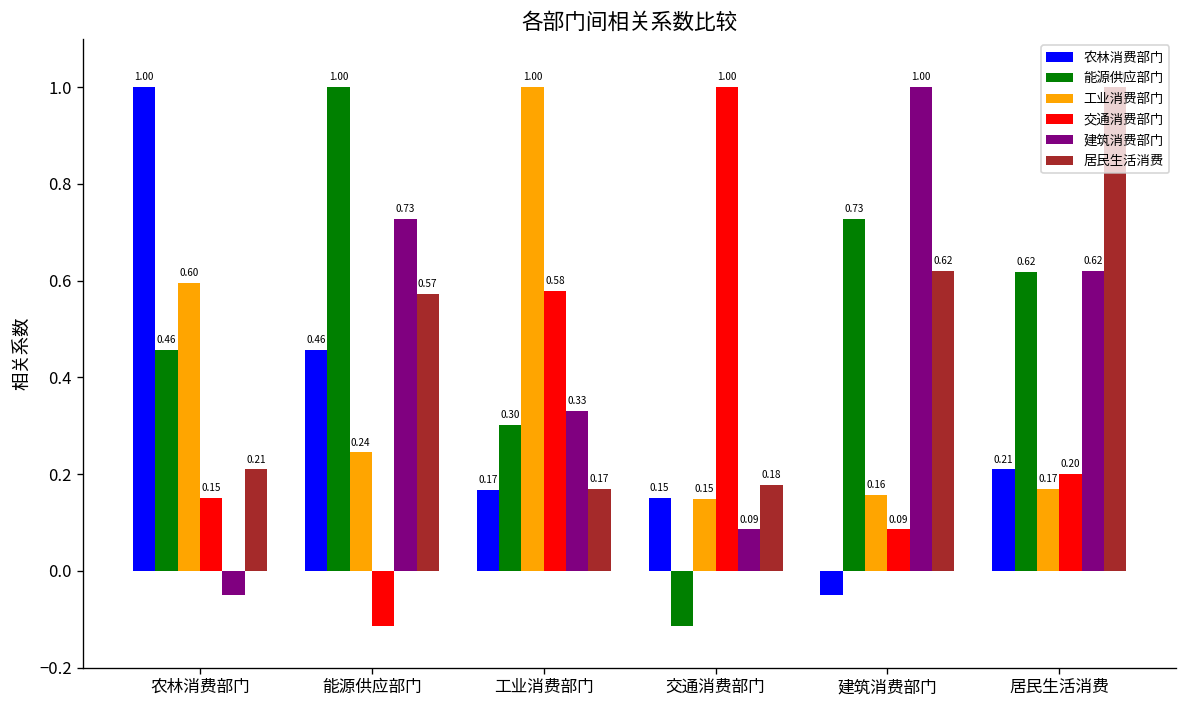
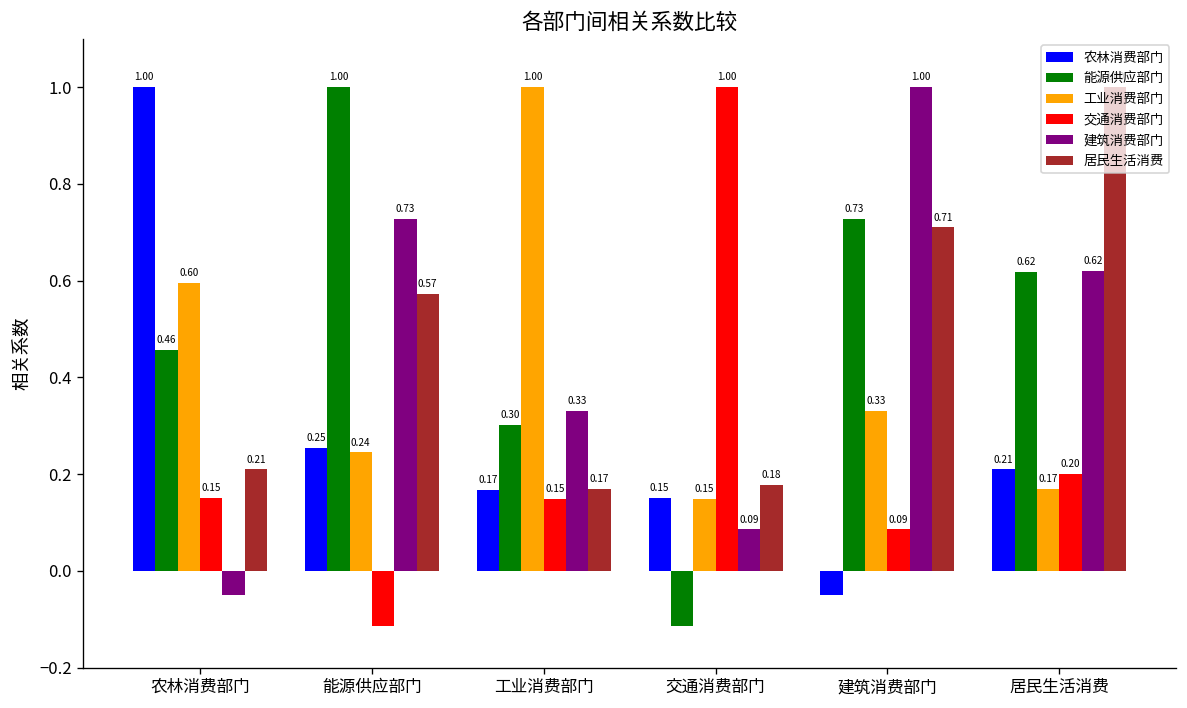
  {
    "农林消费部门": {
      "农林消费部门": 1.00,
-     "能源供应部门": 0.46,
+     "能源供应部门": 0.25,
      "工业消费部门": 0.17,
      "交通消费部门": 0.15,
      "居民生活消费": 0.21
    },
    "能源供应部门": {
      "农林消费部门": 0.46,
      "能源供应部门": 1.00,
      "工业消费部门": 0.30,
      "建筑消费部门": 0.73,
      "居民生活消费": 0.62
    },
    "工业消费部门": {
      "农林消费部门": 0.60,
      "能源供应部门": 0.24,
      "工业消费部门": 1.00,
      "交通消费部门": 0.15,
-     "建筑消费部门": 0.16,
+     "建筑消费部门": 0.33,
      "居民生活消费": 0.17
    },
    "交通消费部门": {
      "农林消费部门": 0.15,
-     "工业消费部门": 0.58,
+     "工业消费部门": 0.15,
      "交通消费部门": 1.00,
      "建筑消费部门": 0.09,
      "居民生活消费": 0.20
    },
    "建筑消费部门": {
      "能源供应部门": 0.73,
      "工业消费部门": 0.33,
      "交通消费部门": 0.09,
      "建筑消费部门": 1.00,
      "居民生活消费": 0.62
    },
    "居民生活消费": {
      "农林消费部门": 0.21,
      "能源供应部门": 0.57,
      "工业消费部门": 0.17,
      "交通消费部门": 0.18,
-     "建筑消费部门": 0.62
+     "建筑消费部门": 0.71
    }
  }
